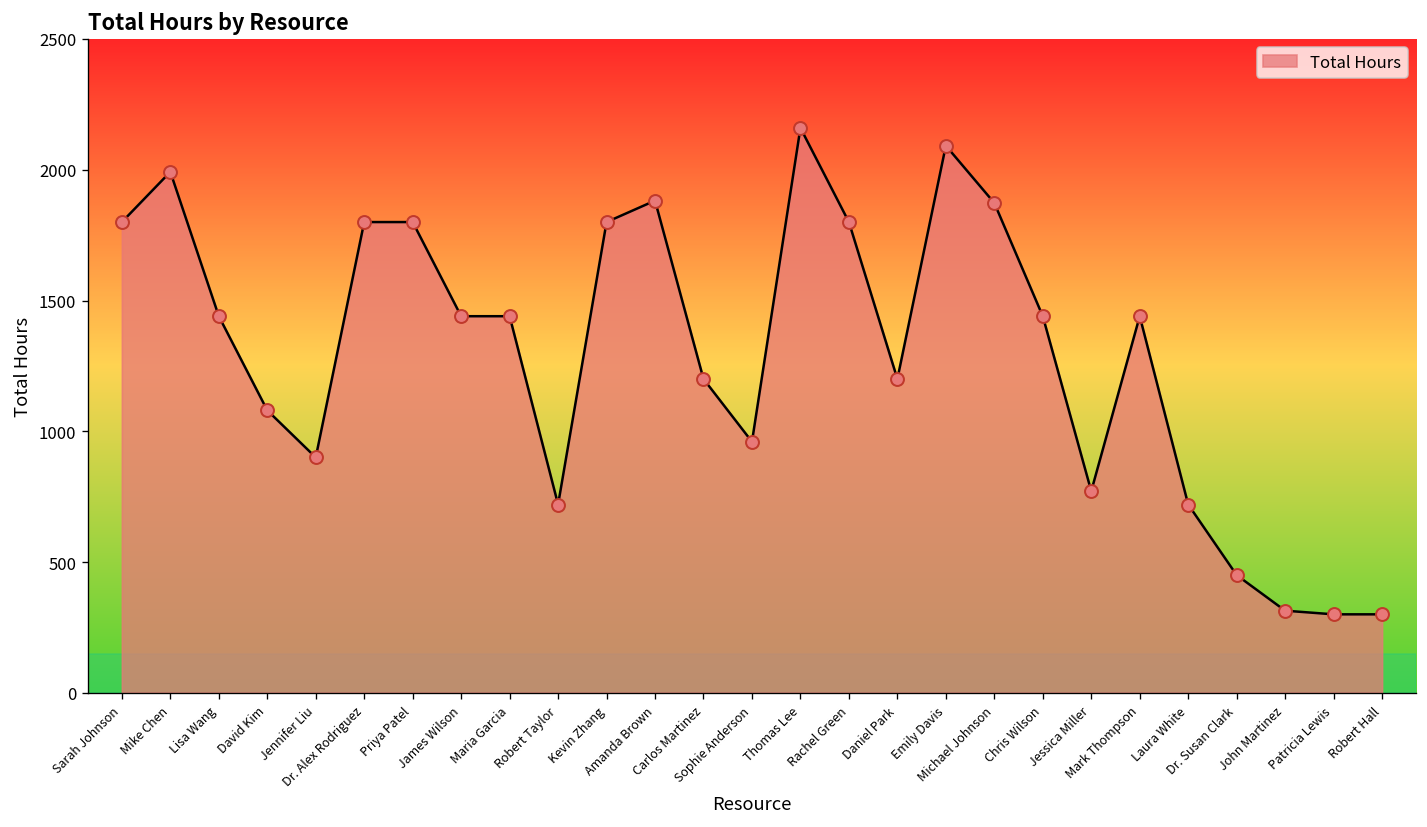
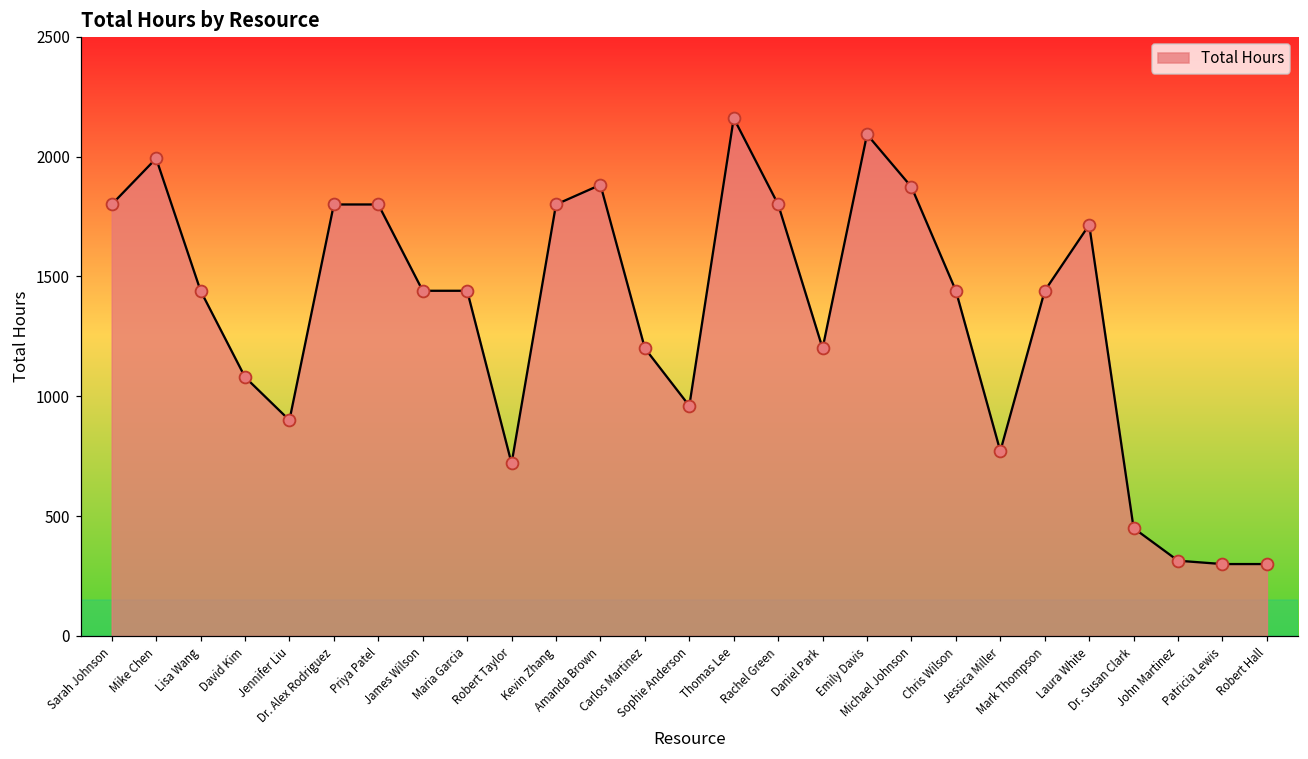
  {
    "Sarah Johnson": 1800,
    "Mike Chen": 1990,
    "Lisa Wang": 1440,
    "David Kim": 1080,
    "Jennifer Liu": 900,
    "Dr. Alex Rodriguez": 1800,
    "Priya Patel": 1800,
    "James Wilson": 1440,
    "Maria Garcia": 1440,
    "Robert Taylor": 720,
    "Kevin Zhang": 1800,
    "Amanda Brown": 1880,
    "Carlos Martinez": 1200,
    "Sophie Anderson": 960,
    "Thomas Lee": 2160,
    "Rachel Green": 1800,
    "Daniel Park": 1200,
    "Emily Davis": 2090,
    "Michael Johnson": 1870,
    "Chris Wilson": 1440,
    "Jessica Miller": 770,
    "Mark Thompson": 1440,
-   "Laura White": 720,
+   "Laura White": 1720,
    "Dr. Susan Clark": 450,
    "John Martinez": 310,
    "Patricia Lewis": 300,
    "Robert Hall": 300
  }
